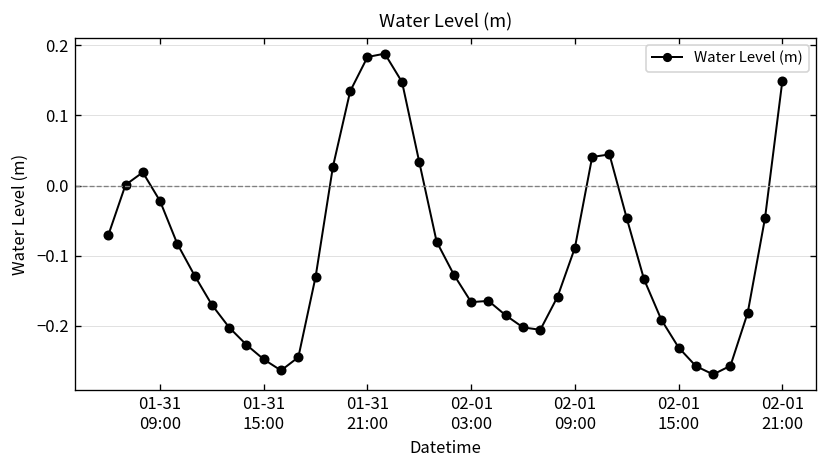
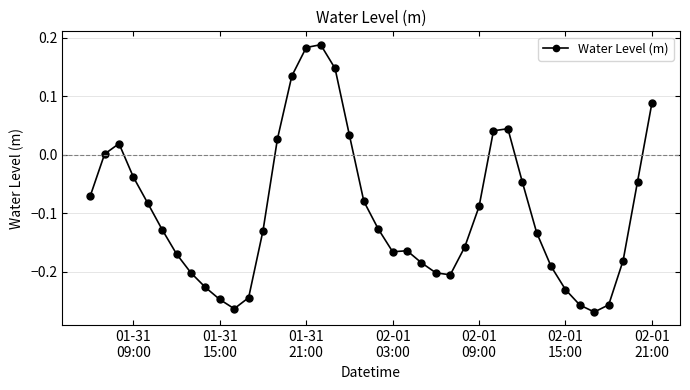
  {
-   "01-31 09:00": -0.02,
+   "01-31 09:00": -0.04,
    "01-31 15:00": -0.25,
    "01-31 21:00": 0.18,
    "02-01 03:00": -0.17,
    "02-01 09:00": -0.09,
    "02-01 15:00": -0.23,
-   "02-01 21:00": 0.15
+   "02-01 21:00": 0.09
  }
